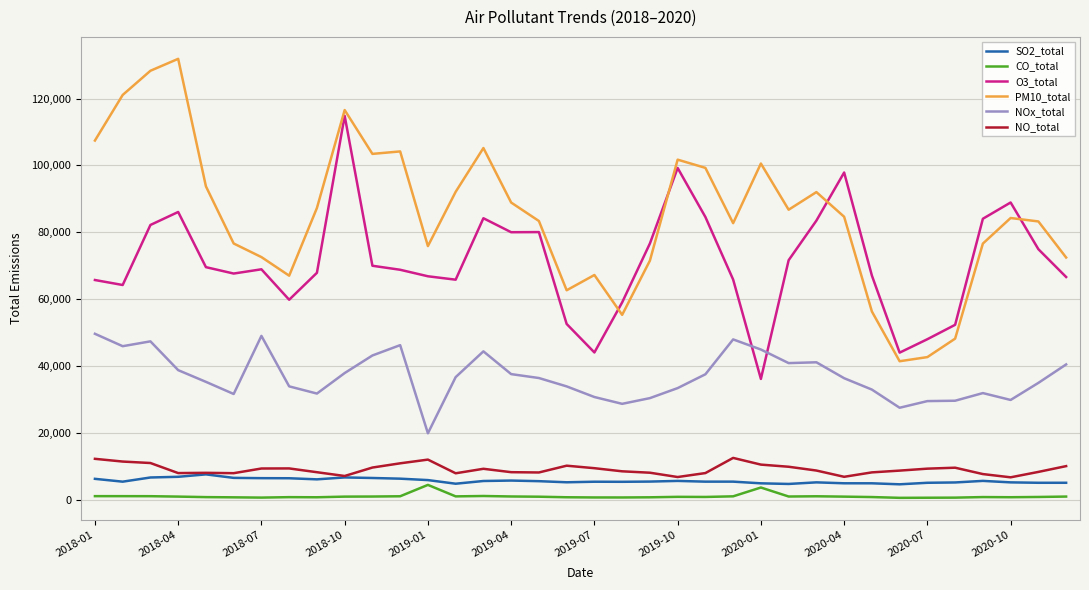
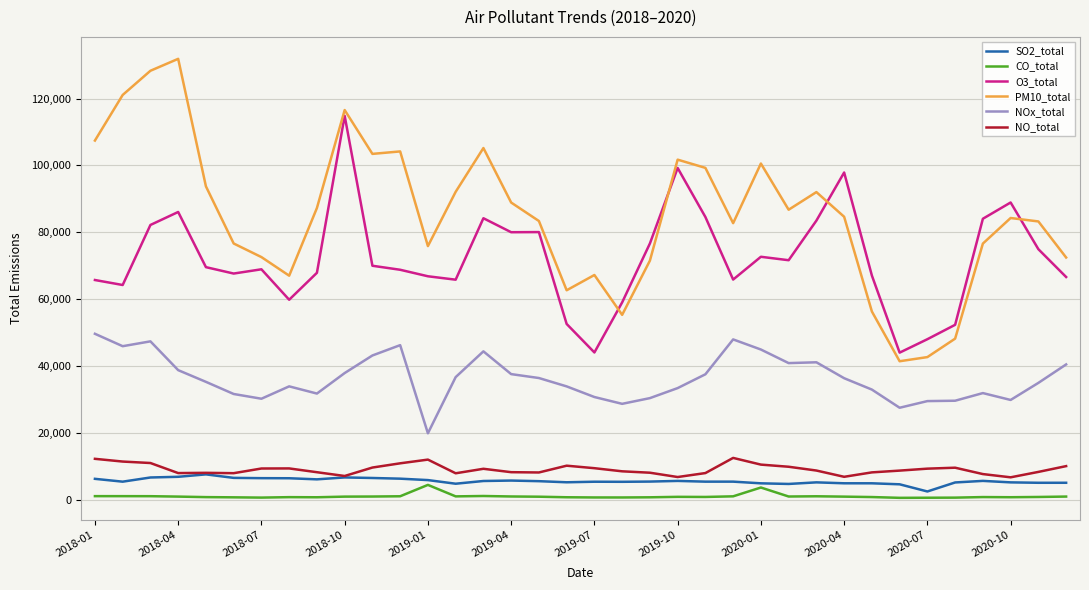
  {
    "SO2_total": {
      "2018-01": "6,000",
      "2018-04": "7,000",
      "2018-07": "6,000",
      "2019-01": "6,000",
      "2019-04": "6,000",
      "2019-07": "5,000",
      "2019-10": "6,000",
      "2020-01": "5,000",
      "2020-04": "5,000",
-     "2020-07": "5,000",
+     "2020-07": "2,000",
      "2020-10": "5,000"
    },
    "CO_total": {
      "2018-01": "1,000",
      "2018-04": "1,000",
      "2018-07": "1,000",
      "2018-10": "1,000",
      "2019-01": "4,000",
      "2019-04": "1,000",
      "2019-07": "1,000",
      "2019-10": "1,000",
      "2020-01": "4,000",
      "2020-04": "1,000",
      "2020-07": "1,000",
      "2020-10": "1,000"
    },
    "O3_total": {
      "2018-01": "66,000",
      "2018-04": "86,000",
      "2018-07": "69,000",
      "2018-10": "115,000",
      "2019-01": "67,000",
      "2019-04": "80,000",
      "2019-07": "44,000",
      "2019-10": "99,000",
-     "2020-01": "36,000",
+     "2020-01": "73,000",
      "2020-04": "98,000",
      "2020-07": "48,000",
      "2020-10": "89,000"
    },
    "PM10_total": {
      "2018-01": "107,000",
      "2018-04": "132,000",
      "2018-07": "73,000",
      "2018-10": "117,000",
      "2019-01": "76,000",
      "2019-04": "89,000",
      "2019-07": "67,000",
      "2019-10": "102,000",
      "2020-01": "101,000",
      "2020-04": "85,000",
      "2020-07": "43,000",
      "2020-10": "84,000"
    },
    "NOx_total": {
      "2018-01": "50,000",
      "2018-04": "39,000",
-     "2018-07": "49,000",
+     "2018-07": "30,000",
      "2018-10": "38,000",
      "2019-01": "20,000",
      "2019-04": "38,000",
      "2019-07": "31,000",
      "2019-10": "33,000",
      "2020-01": "45,000",
      "2020-04": "36,000",
      "2020-07": "29,000",
      "2020-10": "30,000"
    },
    "NO_total": {
      "2018-01": "12,000",
      "2018-04": "8,000",
      "2018-07": "9,000",
      "2019-01": "12,000",
      "2019-04": "8,000",
      "2019-07": "9,000",
      "2019-10": "7,000",
      "2020-01": "10,000",
      "2020-04": "7,000",
      "2020-07": "9,000",
      "2020-10": "7,000"
    }
  }
